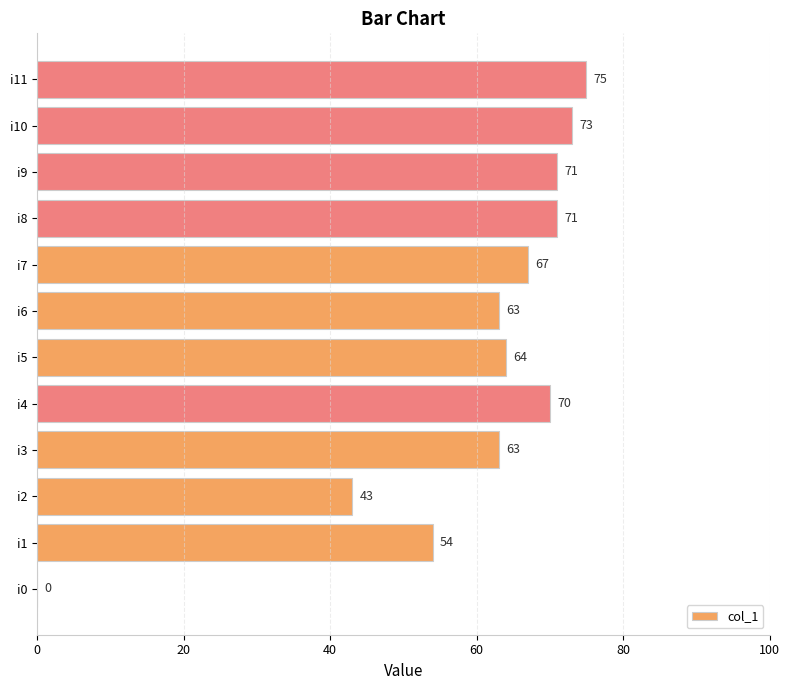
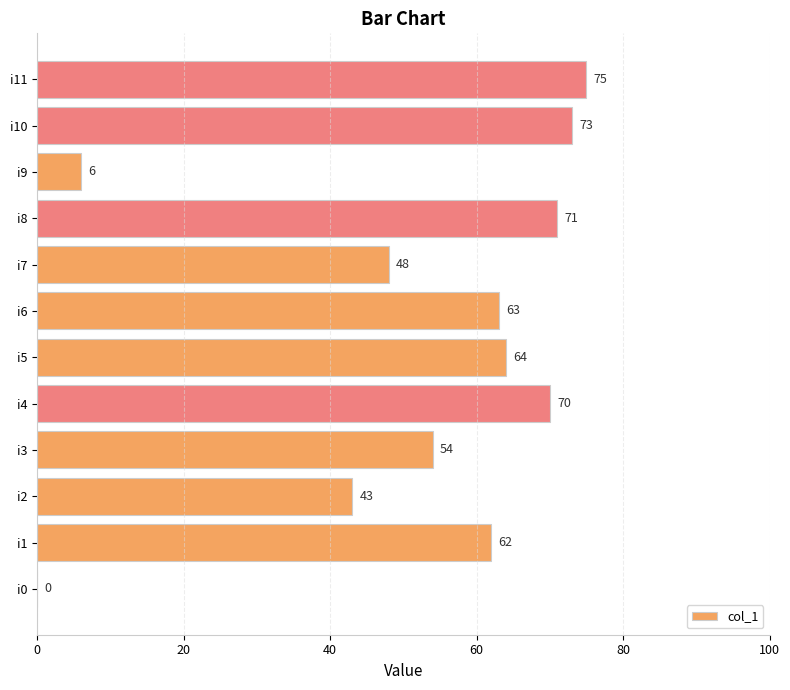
  {
    "i11": 75,
    "i10": 73,
-   "i9": 71,
+   "i9": 6,
    "i8": 71,
-   "i7": 67,
+   "i7": 48,
    "i6": 63,
    "i5": 64,
    "i4": 70,
-   "i3": 63,
+   "i3": 54,
    "i2": 43,
-   "i1": 54,
+   "i1": 62,
    "i0": 0
  }
